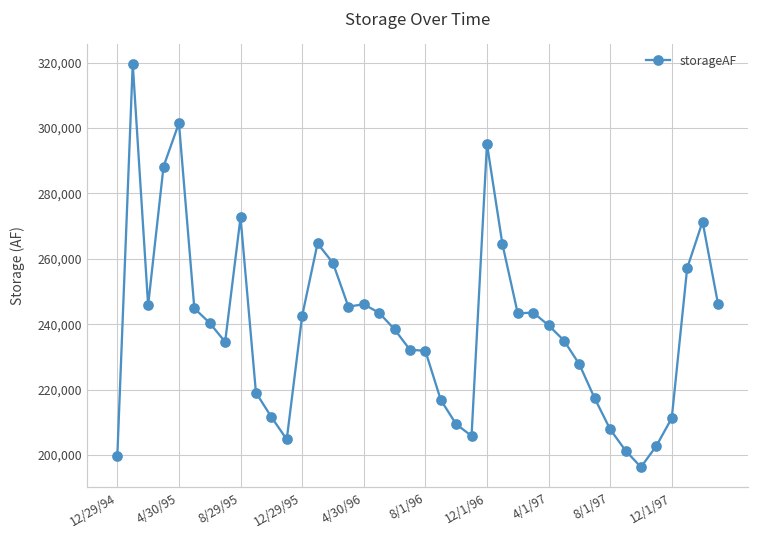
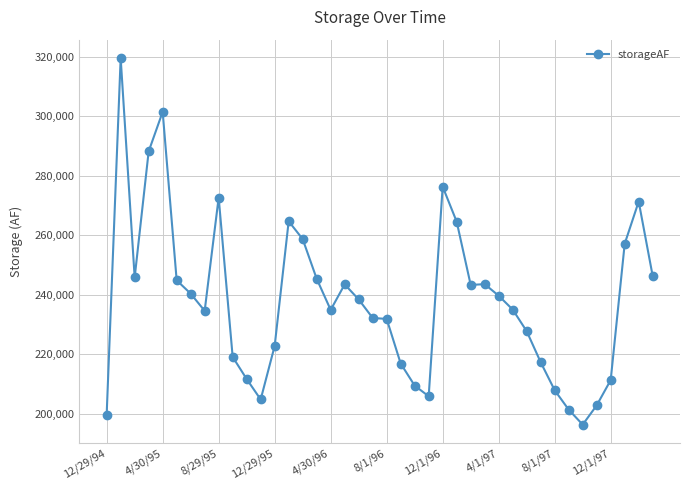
  {
    "12/29/94": "200,000",
    "4/30/95": "302,000",
    "8/29/95": "273,000",
-   "12/29/95": "243,000",
-   "4/30/96": "246,000",
+   "12/29/95": "223,000",
+   "4/30/96": "235,000",
    "8/1/96": "232,000",
-   "12/1/96": "295,000",
+   "12/1/96": "276,000",
    "4/1/97": "240,000",
    "8/1/97": "208,000",
    "12/1/97": "211,000"
  }
